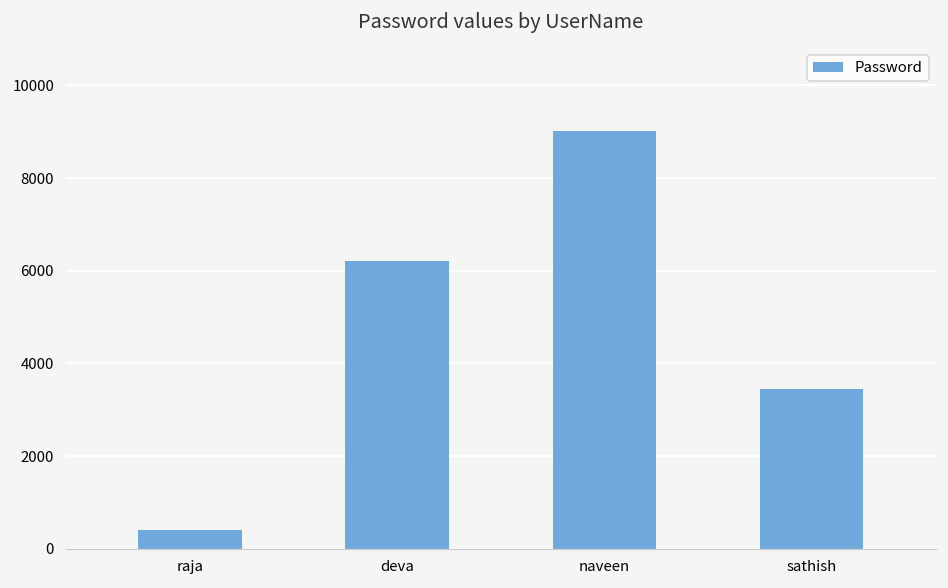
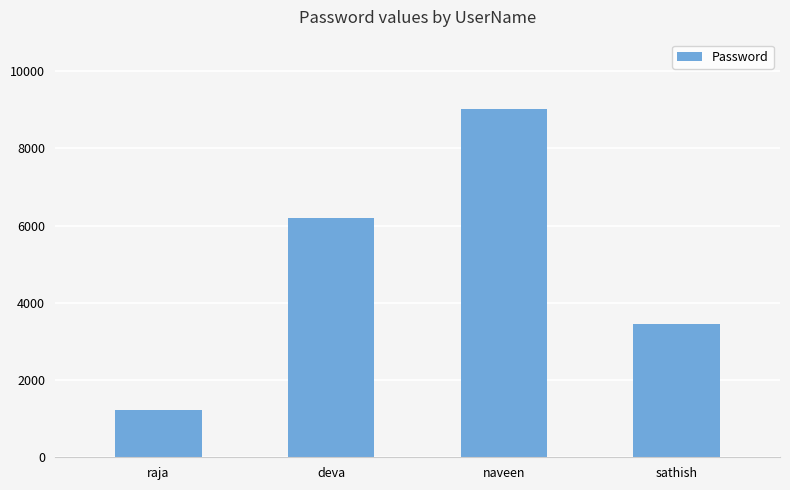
  {
-   "raja": 400,
+   "raja": 1200,
    "deva": 6200,
    "naveen": 9000,
    "sathish": 3500
  }
